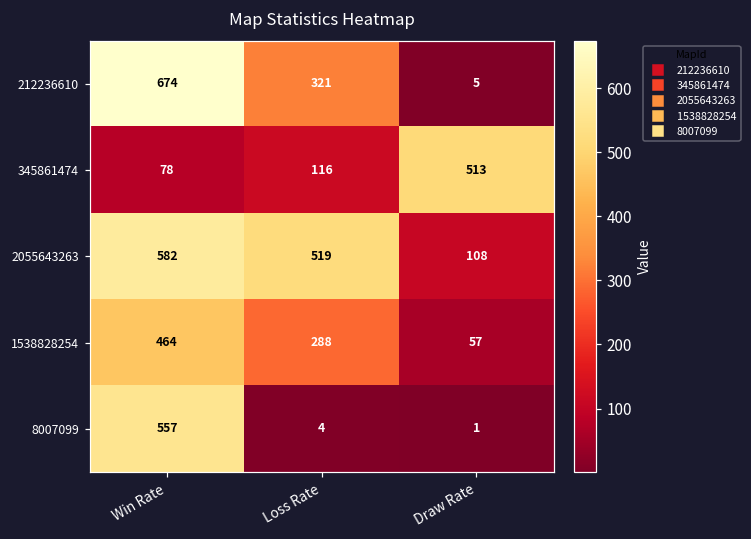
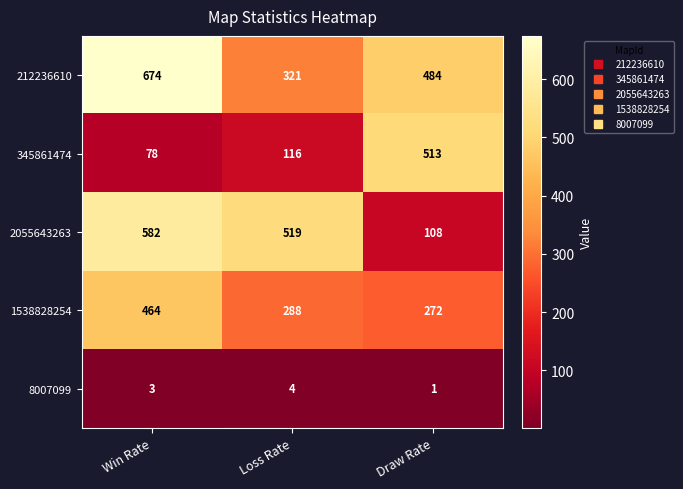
  {
    "212236610": {
      "Win Rate": 674,
      "Loss Rate": 321,
-     "Draw Rate": 5
+     "Draw Rate": 484
    },
    "345861474": {
      "Win Rate": 78,
      "Loss Rate": 116,
      "Draw Rate": 513
    },
    "2055643263": {
      "Win Rate": 582,
      "Loss Rate": 519,
      "Draw Rate": 108
    },
    "1538828254": {
      "Win Rate": 464,
      "Loss Rate": 288,
-     "Draw Rate": 57
+     "Draw Rate": 272
    },
    "8007099": {
-     "Win Rate": 557,
+     "Win Rate": 3,
      "Loss Rate": 4,
      "Draw Rate": 1
    }
  }
